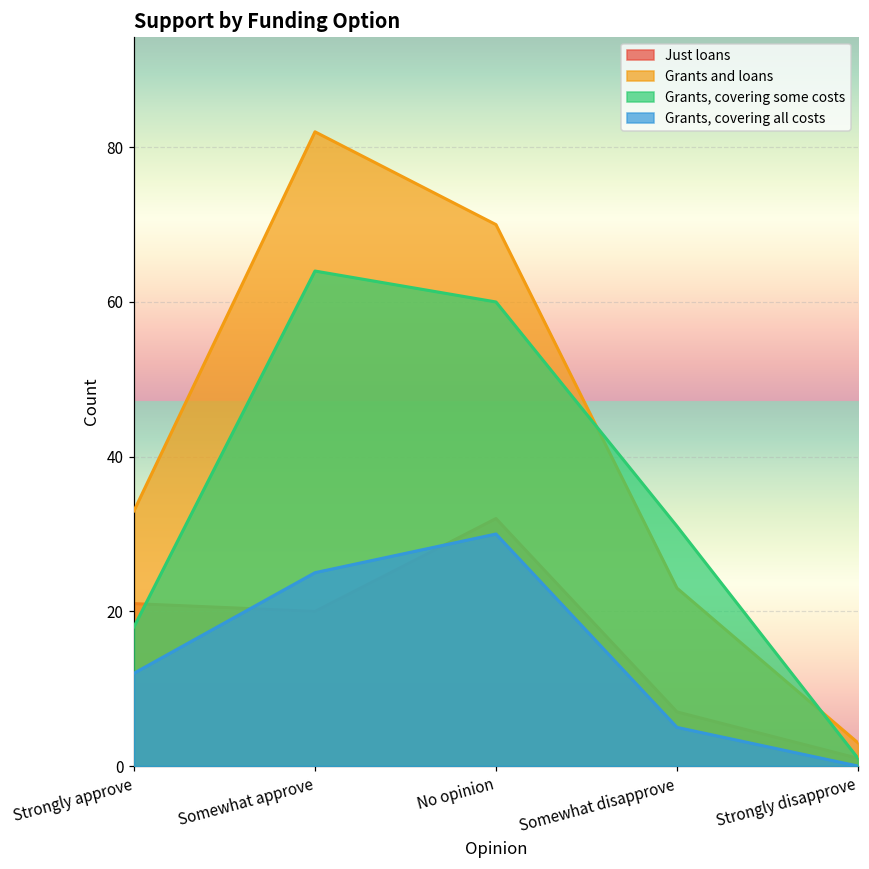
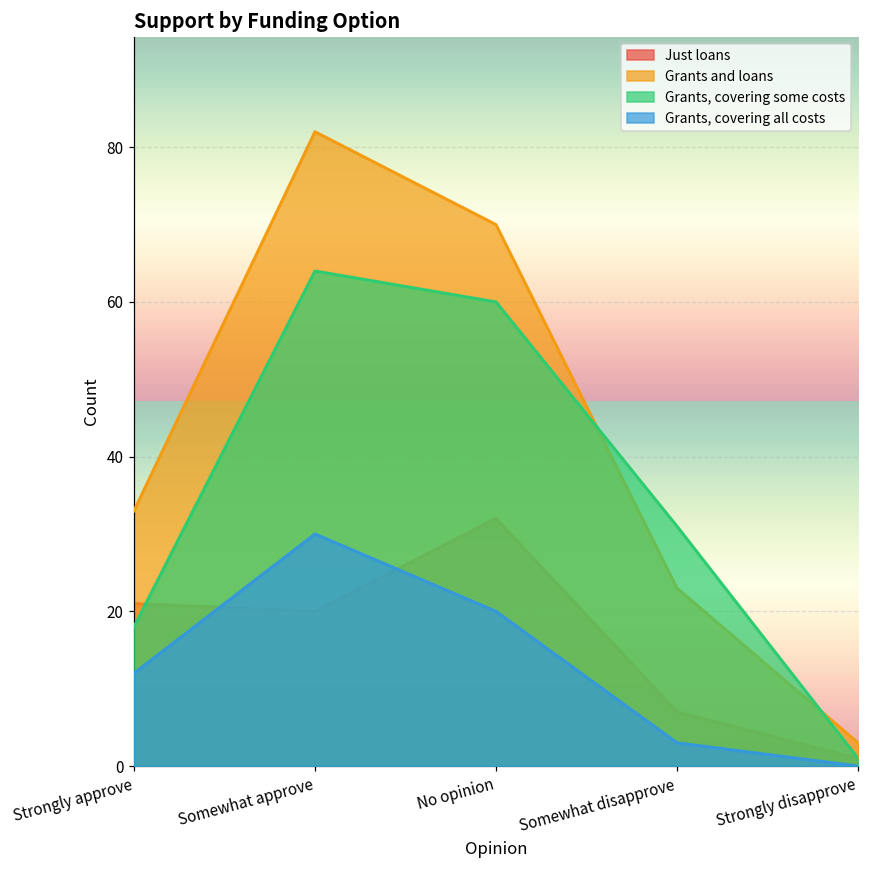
  {
    "Just loans": {
      "Strongly approve": 21,
      "Somewhat approve": 20,
      "No opinion": 32,
      "Somewhat disapprove": 7
    },
    "Grants and loans": {
      "Strongly approve": 33,
      "Somewhat approve": 82,
      "No opinion": 70,
      "Somewhat disapprove": 23,
      "Strongly disapprove": 3
    },
    "Grants, covering some costs": {
      "Strongly approve": 18,
      "Somewhat approve": 64,
      "No opinion": 60,
      "Somewhat disapprove": 31
    },
    "Grants, covering all costs": {
      "Strongly approve": 12,
-     "Somewhat approve": 25,
-     "No opinion": 30,
-     "Somewhat disapprove": 5,
+     "Somewhat approve": 30,
+     "No opinion": 20,
+     "Somewhat disapprove": 3,
      "Strongly disapprove": 0
    }
  }
